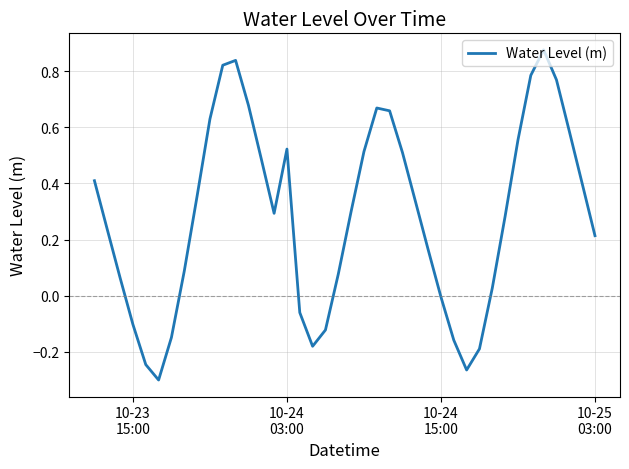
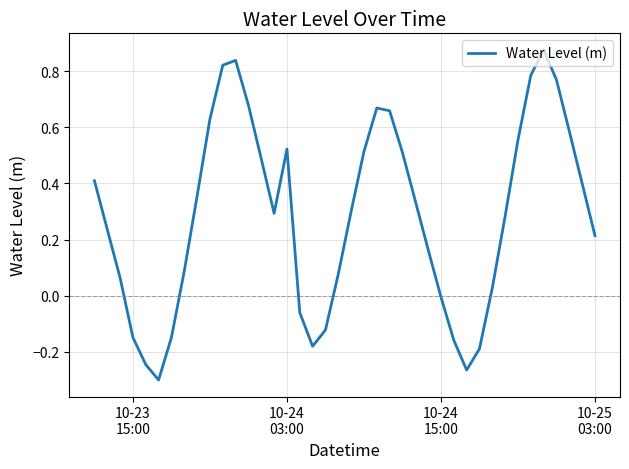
  {
-   "10-23 15:00": -0.10,
+   "10-23 15:00": -0.15,
    "10-24 03:00": 0.52,
    "10-24 15:00": -0.01,
    "10-25 03:00": 0.21
  }
